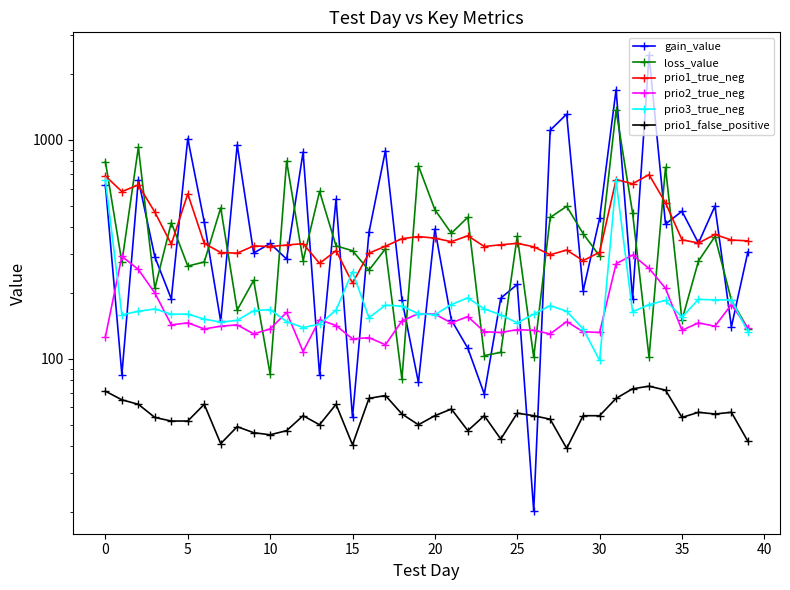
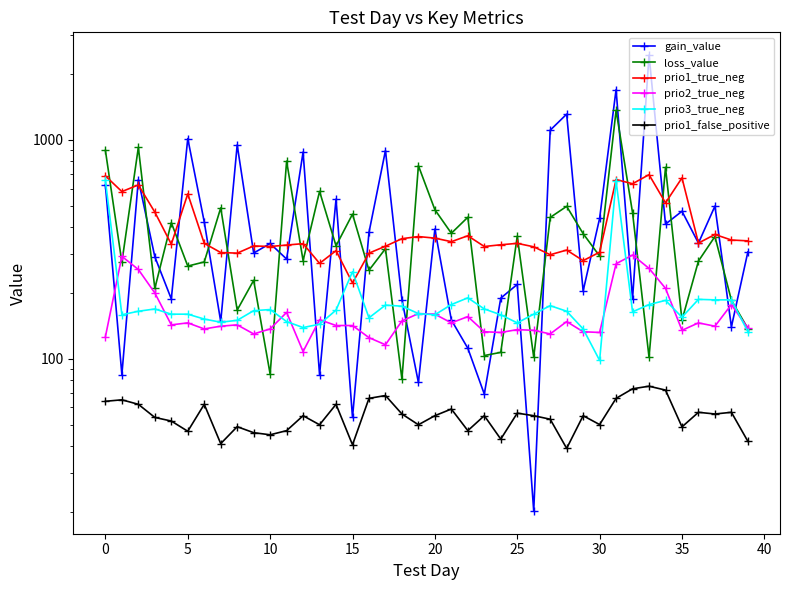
  {
    "gain_value": {
      "0": 620,
      "5": 1000,
      "10": 340,
      "15": 54,
      "20": 390,
      "25": 220,
      "30": 440,
      "35": 470
    },
    "loss_value": {
-     "0": 800,
+     "0": 900,
      "5": 270,
      "10": 85,
-     "15": 310,
+     "15": 460,
      "20": 480,
      "25": 360,
      "30": 290,
      "35": 150
    },
    "prio1_true_neg": {
      "0": 690,
      "5": 570,
      "10": 330,
      "15": 220,
      "20": 360,
      "25": 340,
      "30": 310,
-     "35": 350
+     "35": 670
    },
    "prio2_true_neg": {
      "0": 130,
      "5": 150,
      "10": 140,
-     "15": 120,
+     "15": 140,
      "25": 140,
      "30": 130,
      "35": 140
    },
    "prio3_true_neg": {
      "0": 650,
      "5": 160,
      "10": 170,
      "15": 250,
      "25": 150,
      "30": 100,
      "35": 160
    },
    "prio1_false_positive": {
-     "0": 71,
-     "5": 52,
+     "0": 64,
+     "5": 47,
      "10": 45,
      "15": 41,
      "20": 55,
      "25": 57,
-     "30": 55,
-     "35": 54
+     "30": 50,
+     "35": 49
    }
  }
